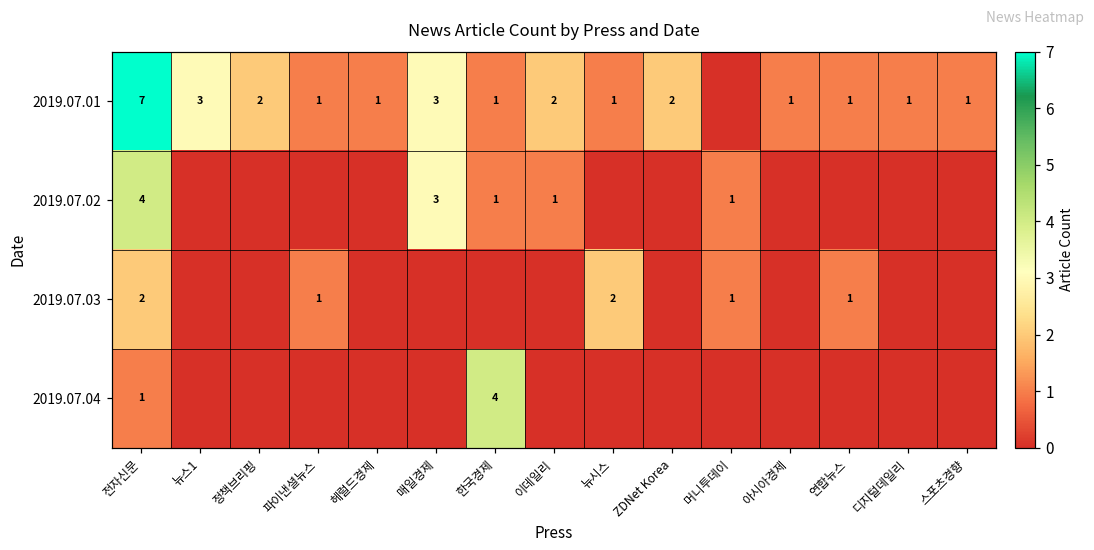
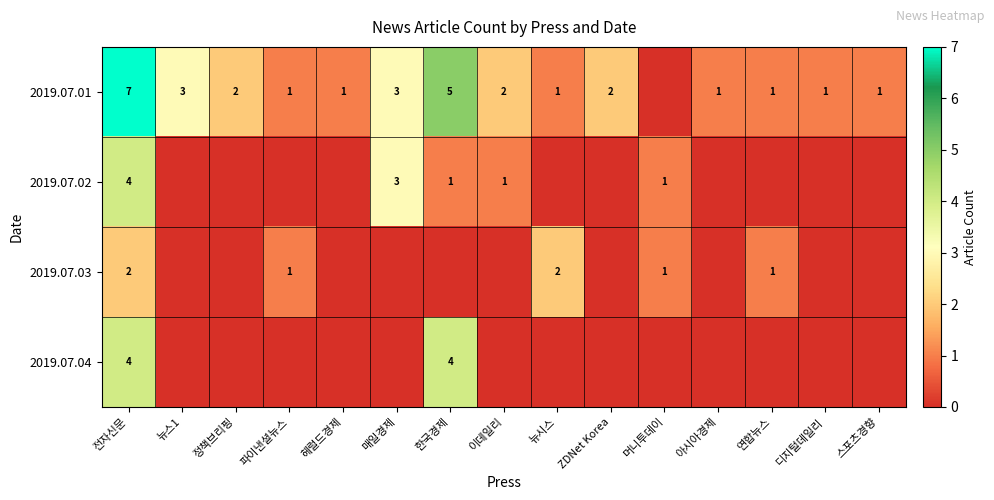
  {
    "2019.07.01": {
      "전자신문": 7,
      "뉴스1": 3,
      "정책브리핑": 2,
      "파이낸셜뉴스": 1,
      "헤럴드경제": 1,
      "매일경제": 3,
-     "한국경제": 1,
+     "한국경제": 5,
      "이데일리": 2,
      "뉴시스": 1,
      "ZDNet Korea": 2,
      "아시아경제": 1,
      "연합뉴스": 1,
      "디지털데일리": 1,
      "스포츠경향": 1
    },
    "2019.07.02": {
      "전자신문": 4,
      "매일경제": 3,
      "한국경제": 1,
      "이데일리": 1,
      "머니투데이": 1
    },
    "2019.07.03": {
      "전자신문": 2,
      "파이낸셜뉴스": 1,
      "뉴시스": 2,
      "머니투데이": 1,
      "연합뉴스": 1
    },
    "2019.07.04": {
-     "전자신문": 1,
+     "전자신문": 4,
      "한국경제": 4
    }
  }
